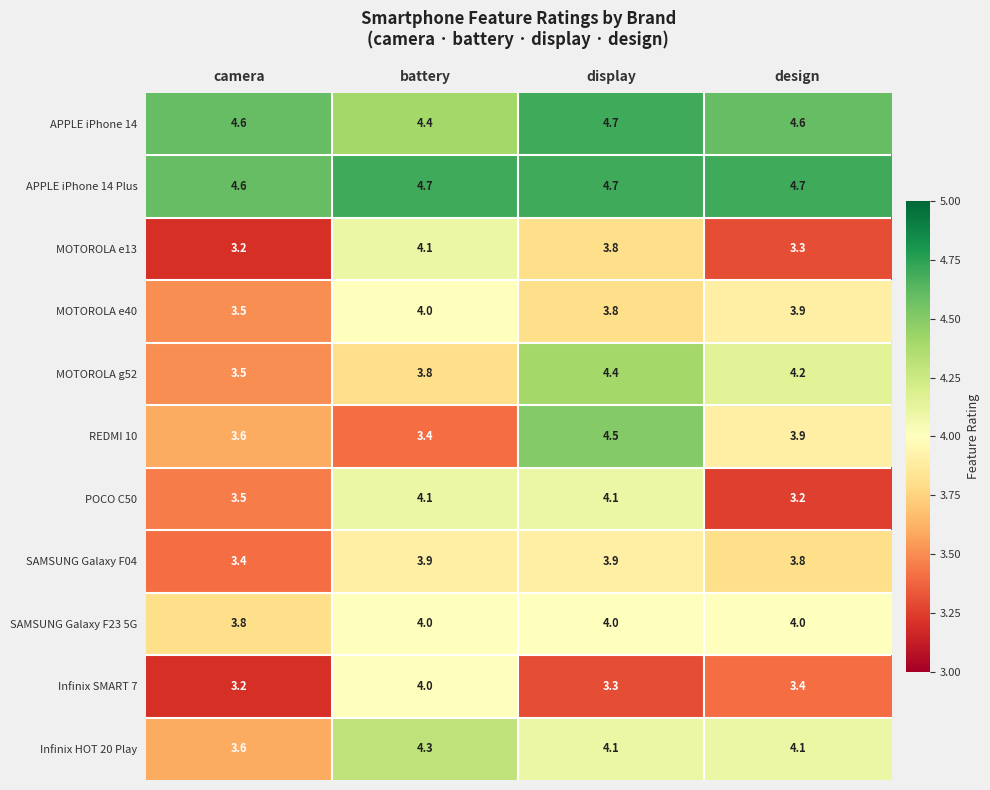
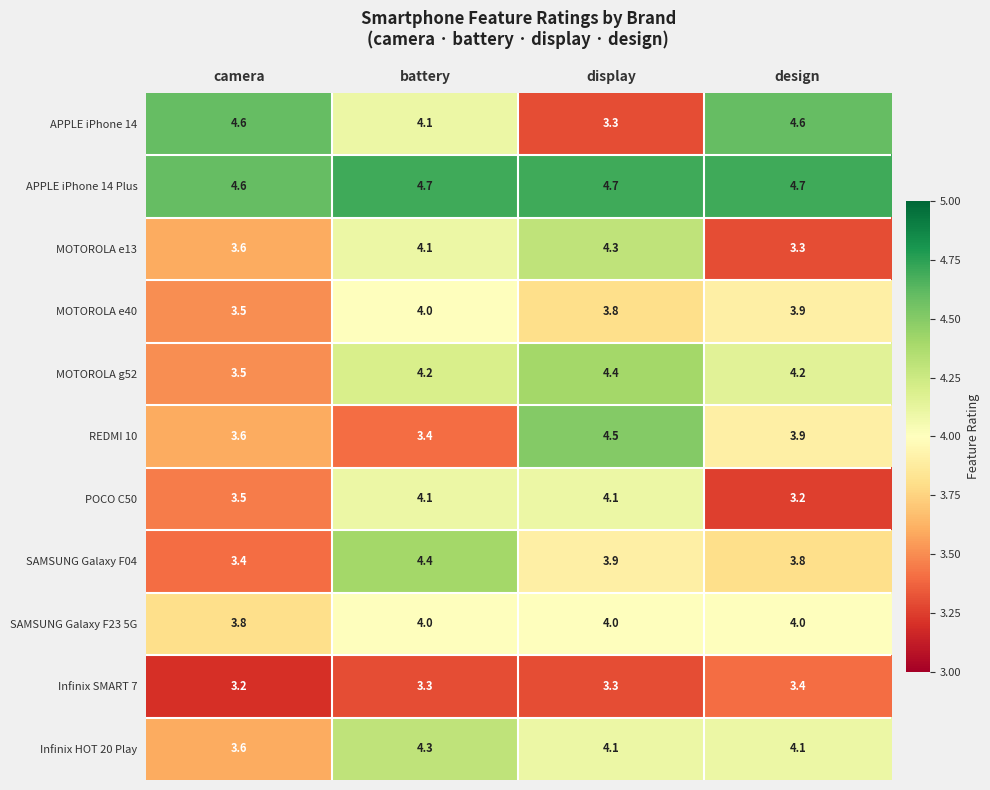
  {
    "APPLE iPhone 14": {
      "camera": 4.6,
-     "battery": 4.4,
-     "display": 4.7,
+     "battery": 4.1,
+     "display": 3.3,
      "design": 4.6
    },
    "APPLE iPhone 14 Plus": {
      "camera": 4.6,
      "battery": 4.7,
      "display": 4.7,
      "design": 4.7
    },
    "MOTOROLA e13": {
-     "camera": 3.2,
+     "camera": 3.6,
      "battery": 4.1,
-     "display": 3.8,
+     "display": 4.3,
      "design": 3.3
    },
    "MOTOROLA e40": {
      "camera": 3.5,
      "battery": 4.0,
      "display": 3.8,
      "design": 3.9
    },
    "MOTOROLA g52": {
      "camera": 3.5,
-     "battery": 3.8,
+     "battery": 4.2,
      "display": 4.4,
      "design": 4.2
    },
    "REDMI 10": {
      "camera": 3.6,
      "battery": 3.4,
      "display": 4.5,
      "design": 3.9
    },
    "POCO C50": {
      "camera": 3.5,
      "battery": 4.1,
      "display": 4.1,
      "design": 3.2
    },
    "SAMSUNG Galaxy F04": {
      "camera": 3.4,
-     "battery": 3.9,
+     "battery": 4.4,
      "display": 3.9,
      "design": 3.8
    },
    "SAMSUNG Galaxy F23 5G": {
      "camera": 3.8,
      "battery": 4.0,
      "display": 4.0,
      "design": 4.0
    },
    "Infinix SMART 7": {
      "camera": 3.2,
-     "battery": 4.0,
+     "battery": 3.3,
      "display": 3.3,
      "design": 3.4
    },
    "Infinix HOT 20 Play": {
      "camera": 3.6,
      "battery": 4.3,
      "display": 4.1,
      "design": 4.1
    }
  }
